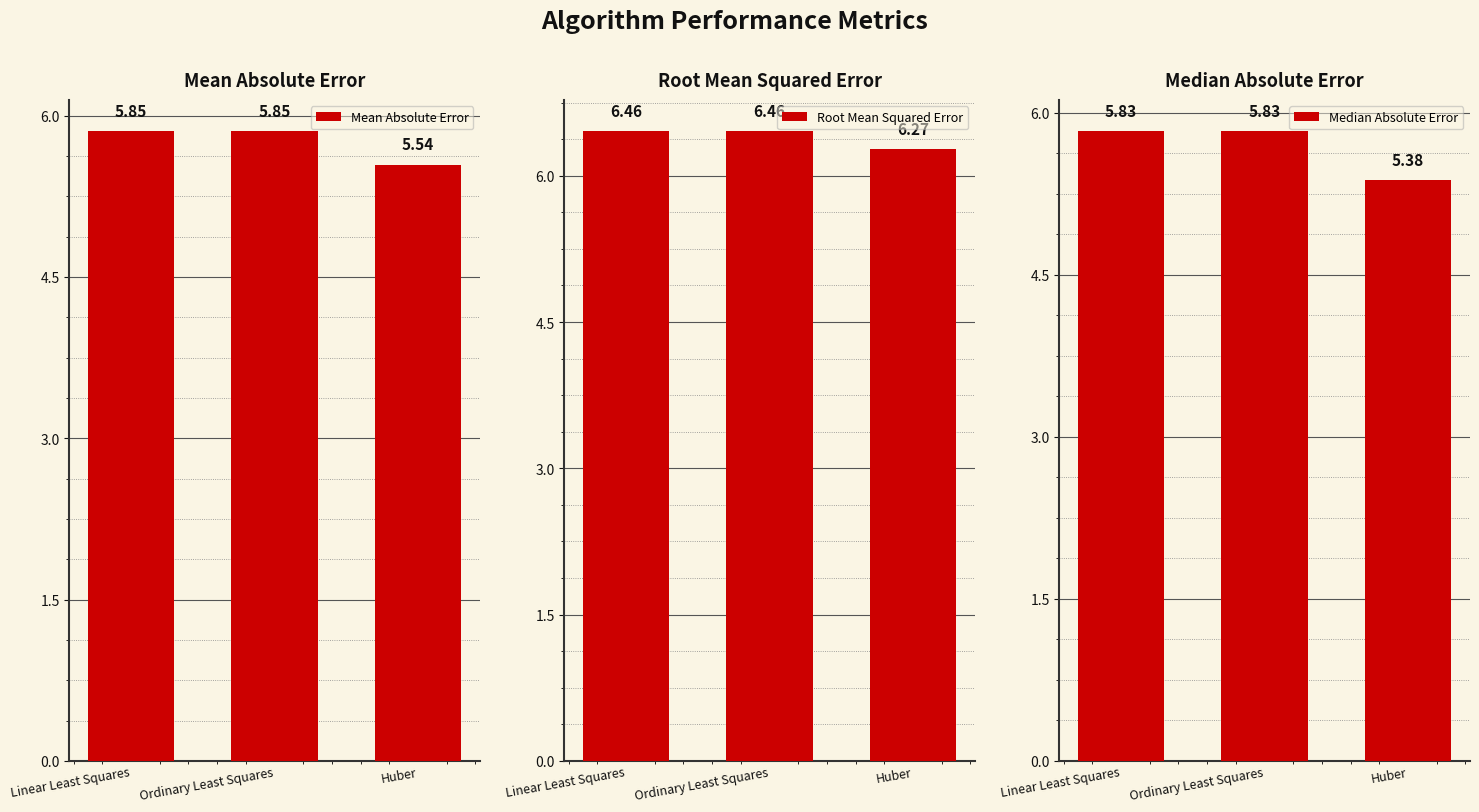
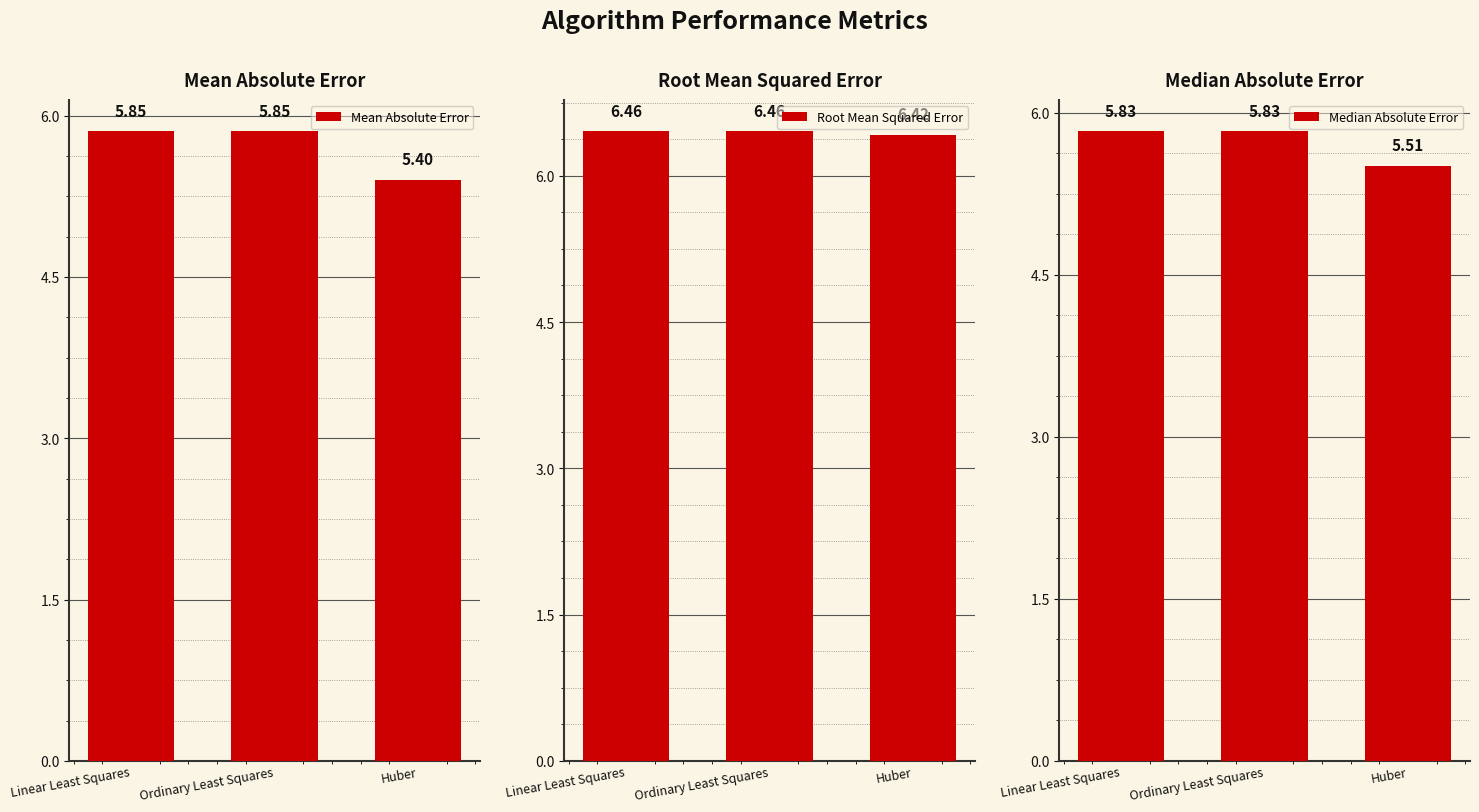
  {
    "Mean Absolute Error": {
      "Linear Least Squares": 5.85,
      "Ordinary Least Squares": 5.85,
-     "Huber": 5.54
+     "Huber": 5.40
    },
    "Root Mean Squared Error": {
-     "Huber": 6.3
+     "Huber": 6.4
    },
    "Median Absolute Error": {
      "Linear Least Squares": 5.83,
      "Ordinary Least Squares": 5.83,
-     "Huber": 5.38
+     "Huber": 5.51
    }
  }
